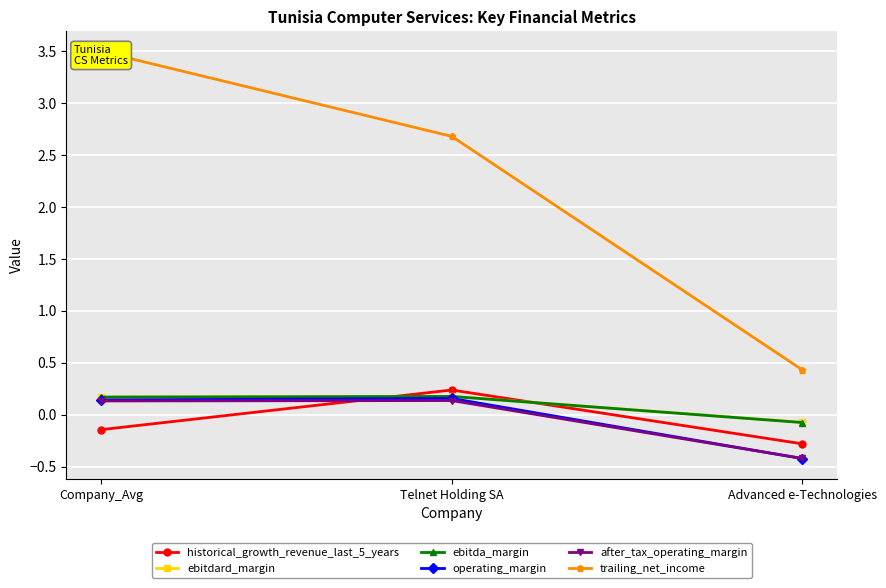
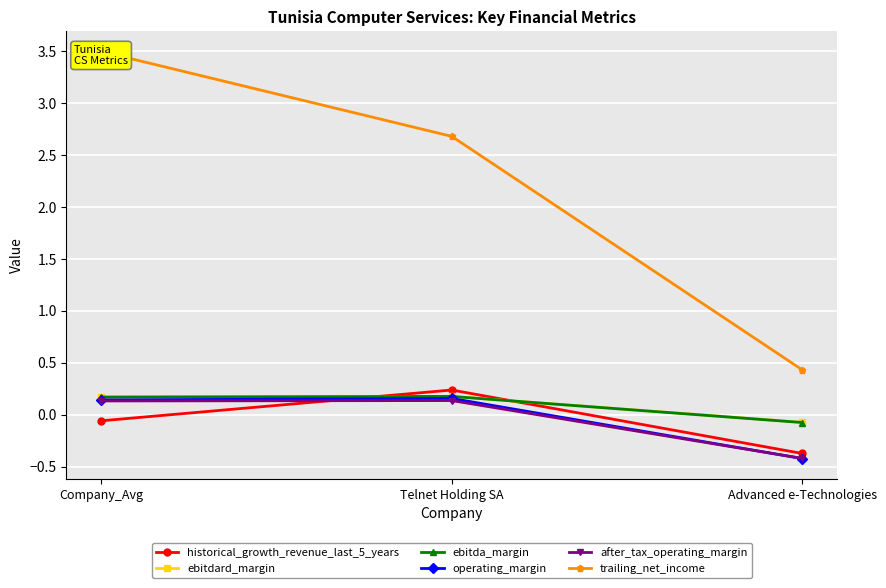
  {
    "historical_growth_revenue_last_5_years": {
-     "Company_Avg": -0.14,
+     "Company_Avg": -0.06,
      "Telnet Holding SA": 0.24,
-     "Advanced e-Technologies": -0.28
+     "Advanced e-Technologies": -0.37
    },
    "trailing_net_income": {
      "Telnet Holding SA": 2.68,
      "Advanced e-Technologies": 0.43
    }
  }
